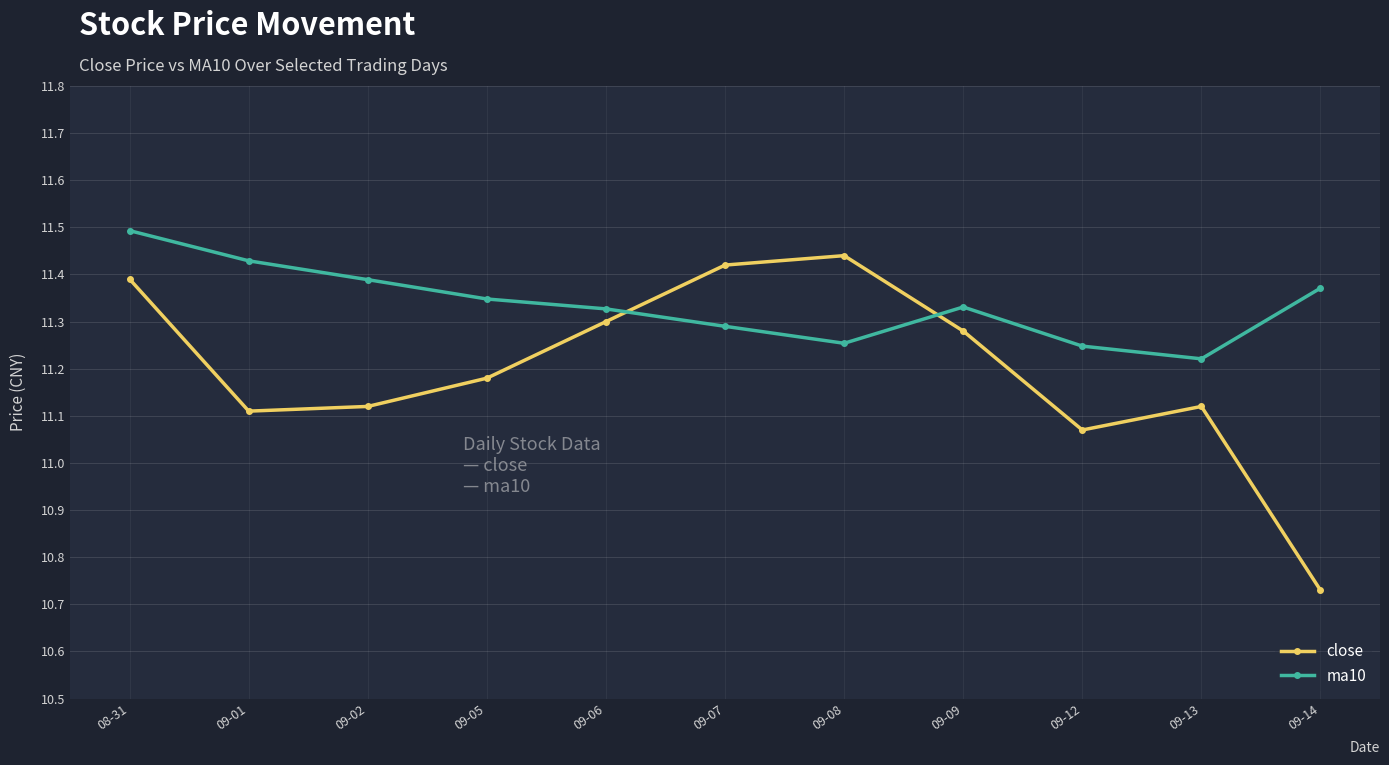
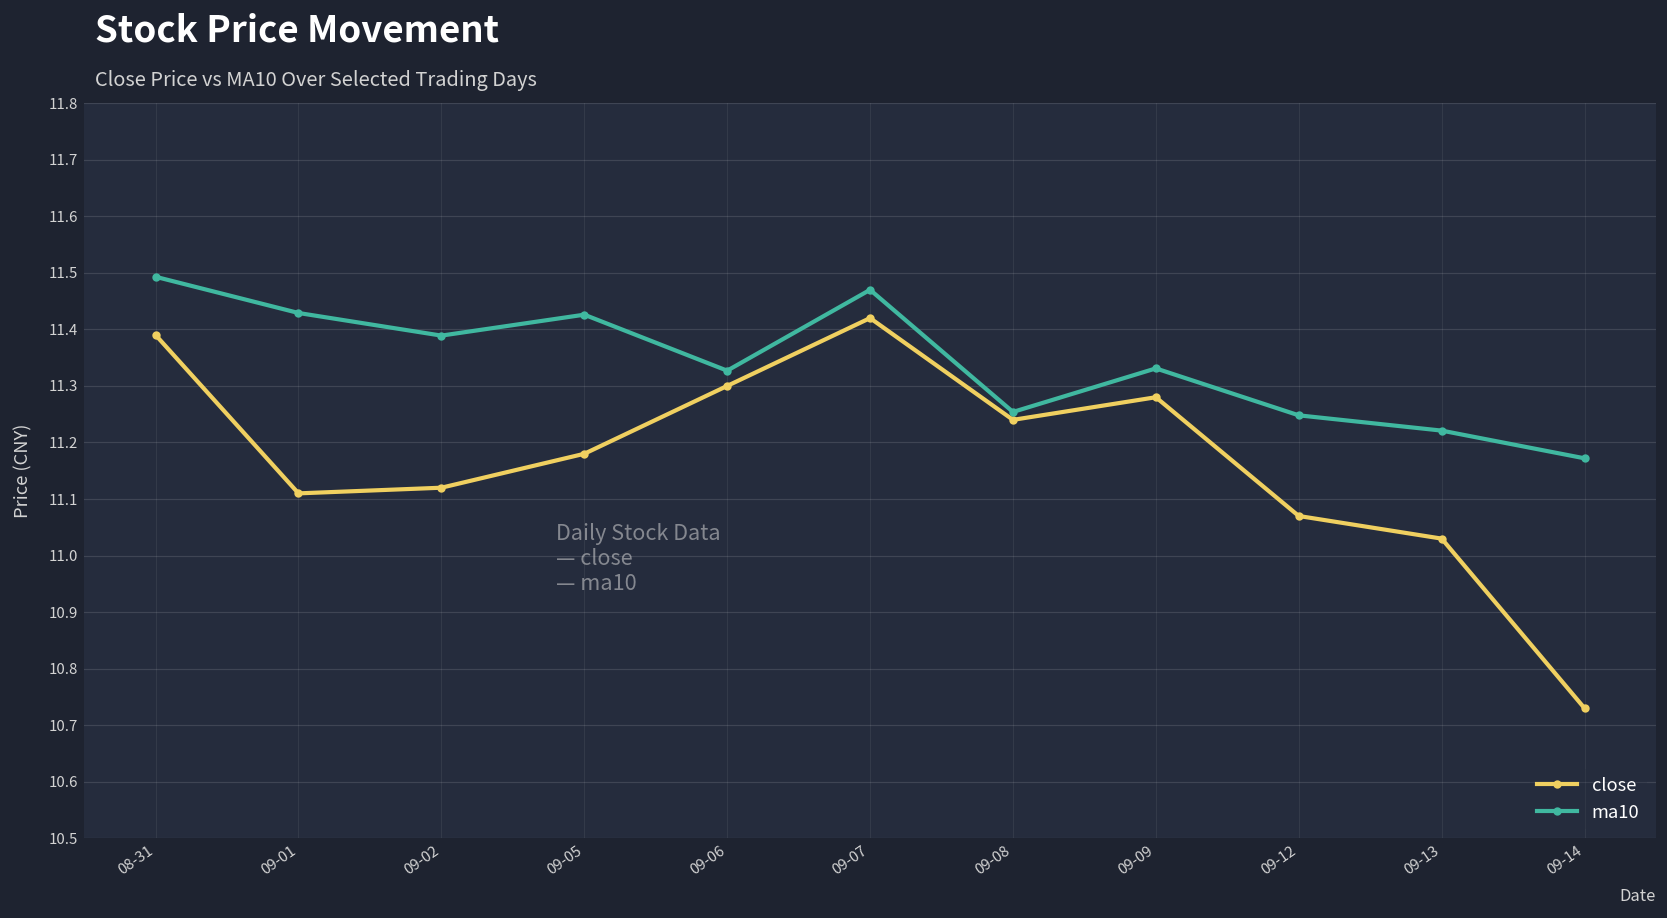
  {
    "close": {
      "08-31": 11.39,
      "09-01": 11.11,
      "09-02": 11.12,
      "09-05": 11.18,
      "09-06": 11.30,
      "09-07": 11.42,
-     "09-08": 11.44,
+     "09-08": 11.24,
      "09-09": 11.28,
      "09-12": 11.07,
-     "09-13": 11.12,
+     "09-13": 11.03,
      "09-14": 10.73
    },
    "ma10": {
      "08-31": 11.49,
      "09-01": 11.43,
      "09-02": 11.39,
-     "09-05": 11.35,
+     "09-05": 11.43,
      "09-06": 11.33,
-     "09-07": 11.29,
+     "09-07": 11.47,
      "09-08": 11.25,
      "09-09": 11.33,
      "09-12": 11.25,
      "09-13": 11.22,
-     "09-14": 11.37
+     "09-14": 11.17
    }
  }
